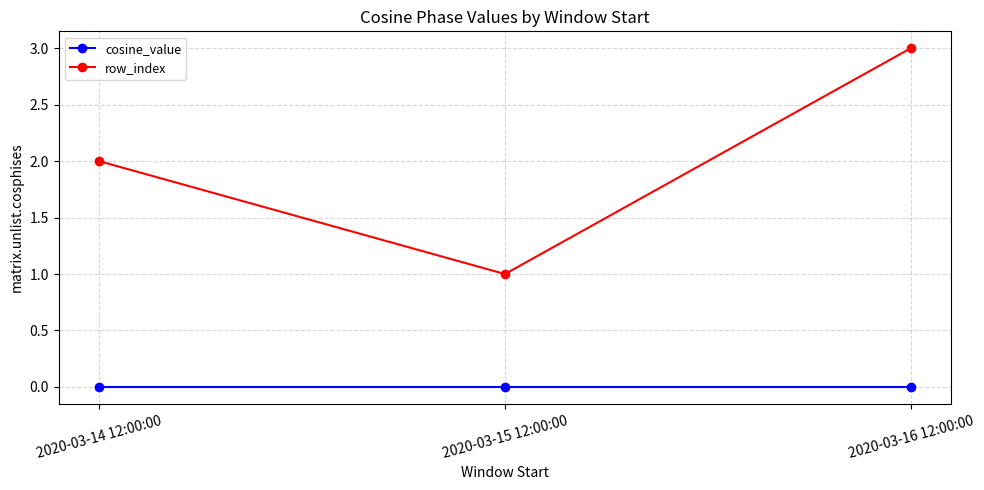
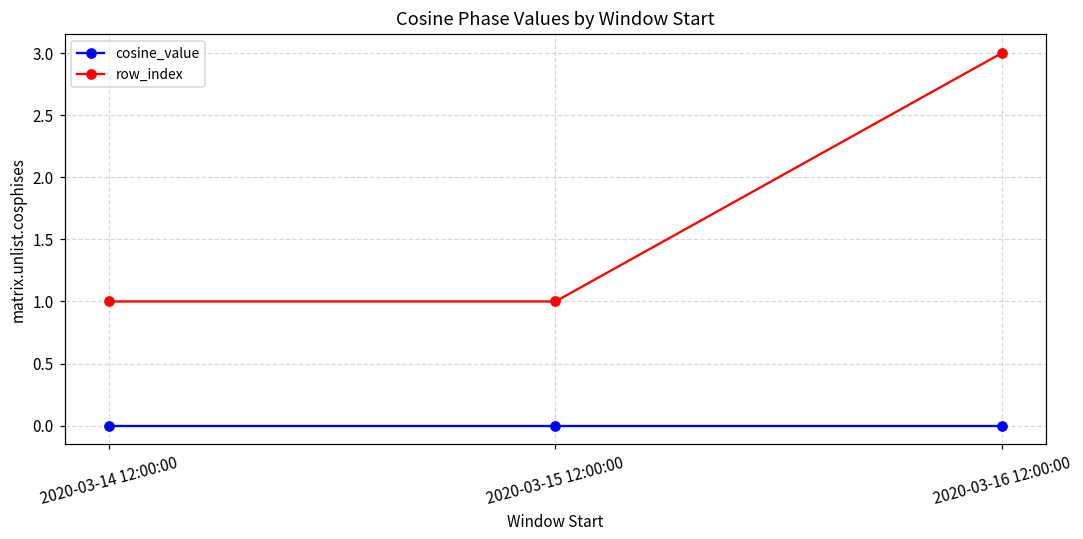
  {
    "cosine_value": {
      "2020-03-14 12:00:00": 0,
      "2020-03-15 12:00:00": 0,
      "2020-03-16 12:00:00": 0
    },
    "row_index": {
-     "2020-03-14 12:00:00": 2,
+     "2020-03-14 12:00:00": 1,
      "2020-03-15 12:00:00": 1,
      "2020-03-16 12:00:00": 3
    }
  }
